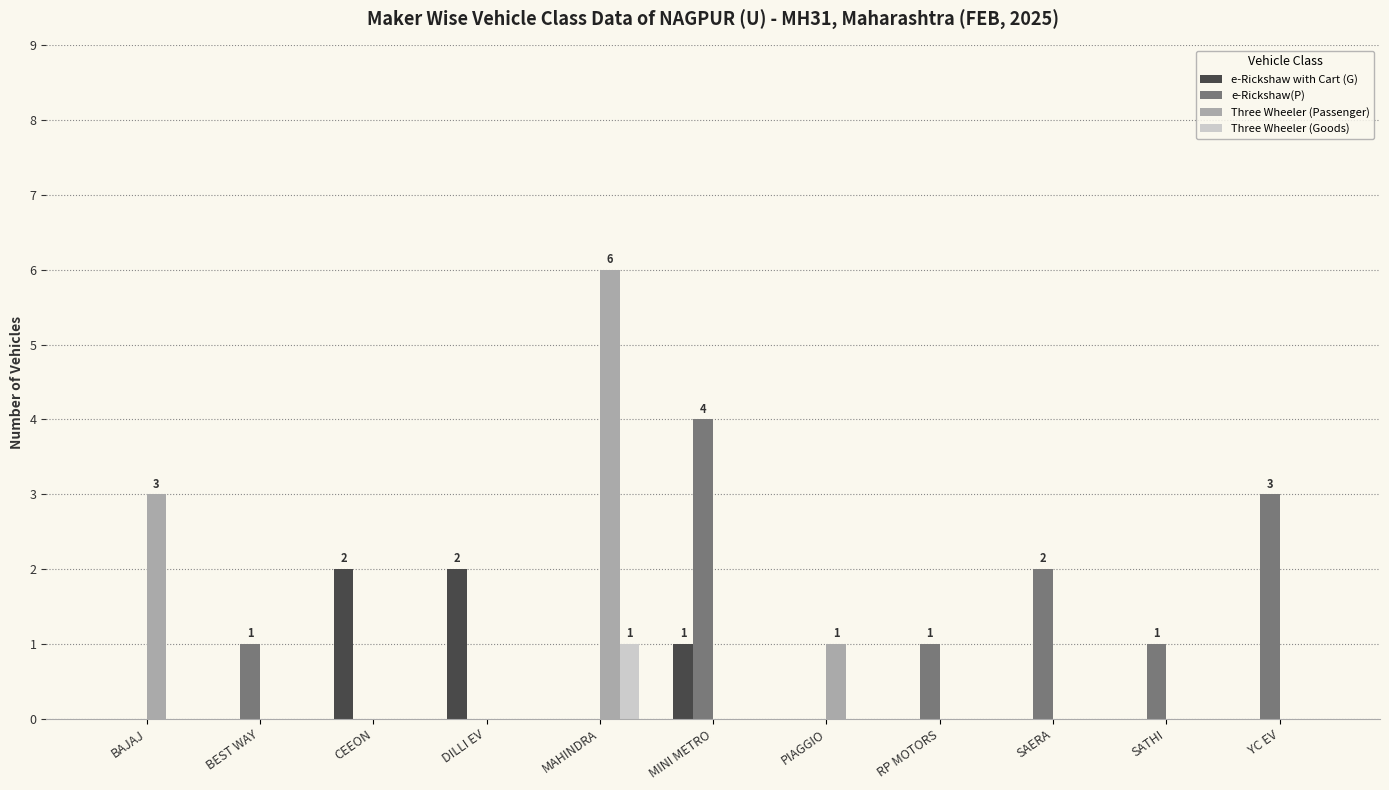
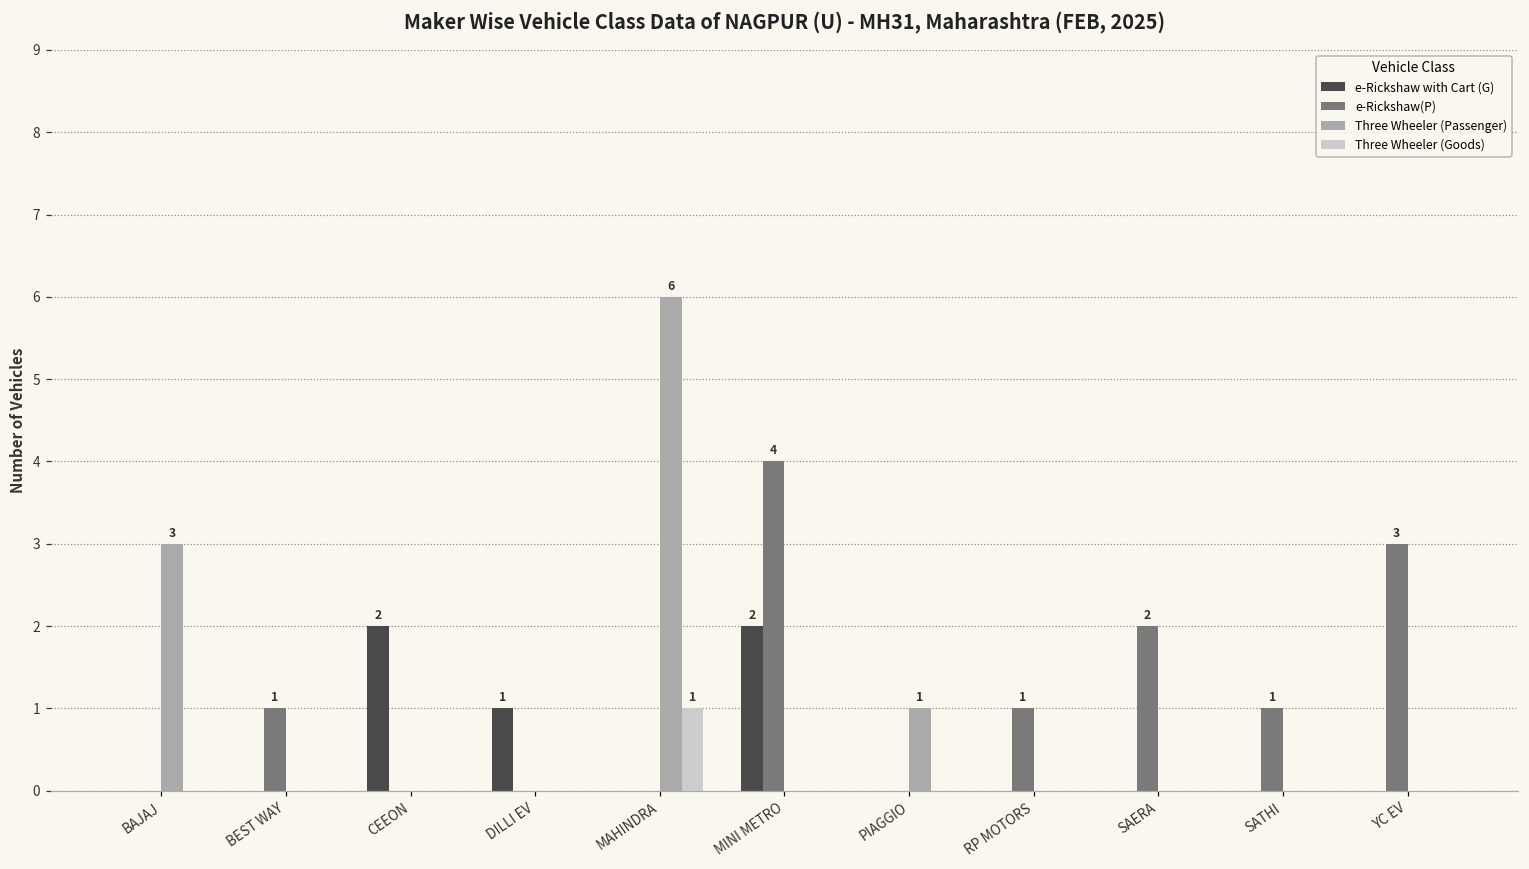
  {
    "e-Rickshaw with Cart (G)": {
      "CEEON": 2,
-     "DILLI EV": 2,
-     "MINI METRO": 1
+     "DILLI EV": 1,
+     "MINI METRO": 2
    },
    "e-Rickshaw(P)": {
      "BEST WAY": 1,
      "MINI METRO": 4,
      "RP MOTORS": 1,
      "SAERA": 2,
      "SATHI": 1,
      "YC EV": 3
    }
  }
